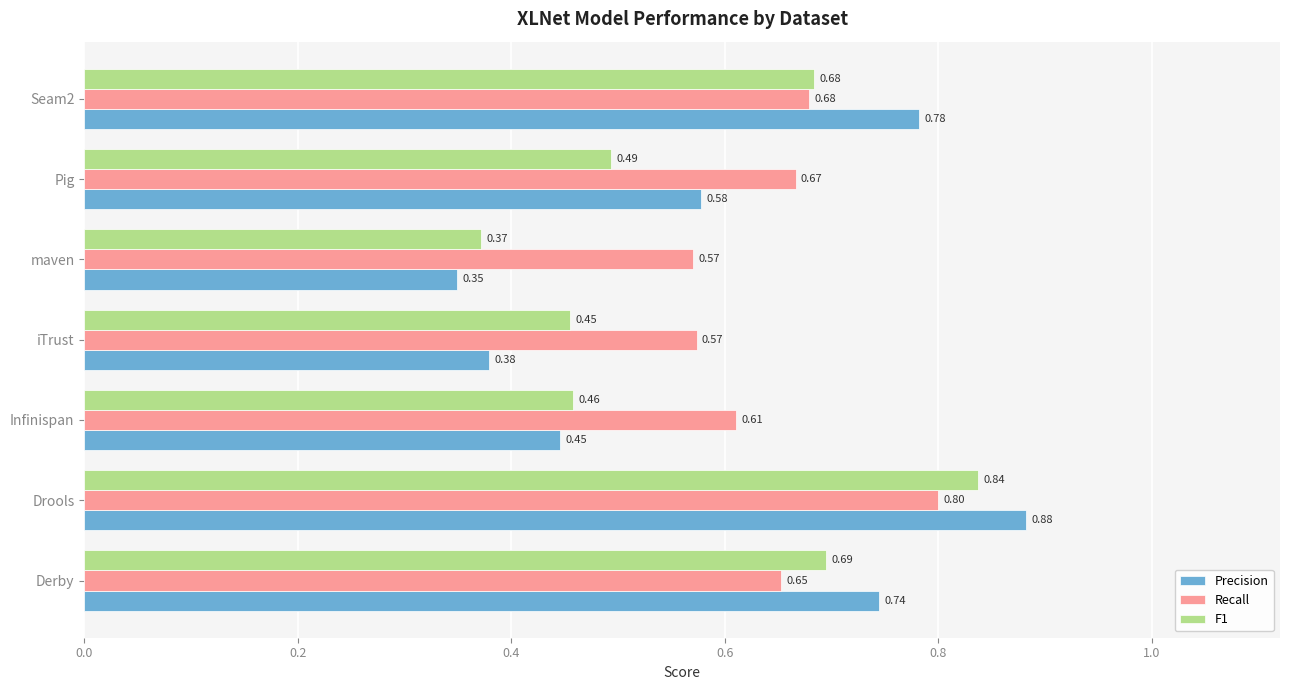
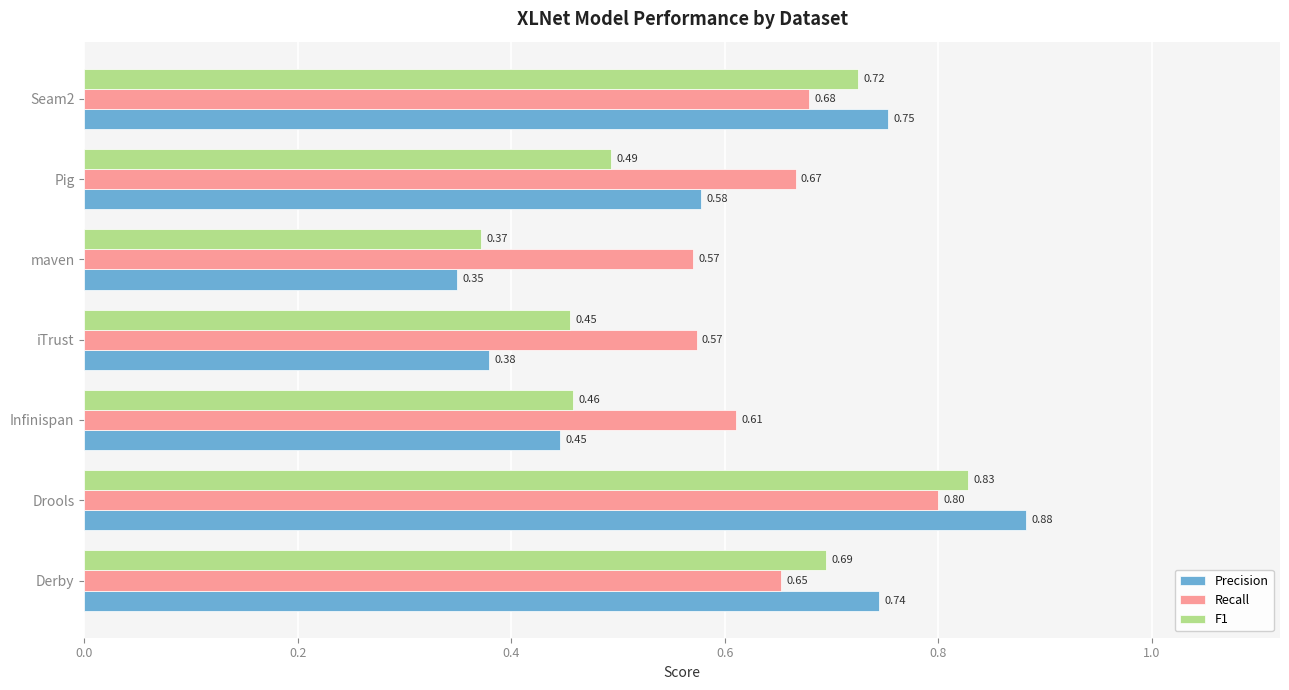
  {
    "Precision": {
-     "Seam2": 0.78,
+     "Seam2": 0.75,
      "Pig": 0.58,
      "maven": 0.35,
      "iTrust": 0.38,
      "Infinispan": 0.45,
      "Drools": 0.88,
      "Derby": 0.74
    },
    "Recall": {
      "Seam2": 0.68,
      "Pig": 0.67,
      "maven": 0.57,
      "iTrust": 0.57,
      "Infinispan": 0.61,
      "Drools": 0.80,
      "Derby": 0.65
    },
    "F1": {
-     "Seam2": 0.68,
+     "Seam2": 0.72,
      "Pig": 0.49,
      "maven": 0.37,
      "iTrust": 0.45,
      "Infinispan": 0.46,
-     "Drools": 0.84,
+     "Drools": 0.83,
      "Derby": 0.69
    }
  }
